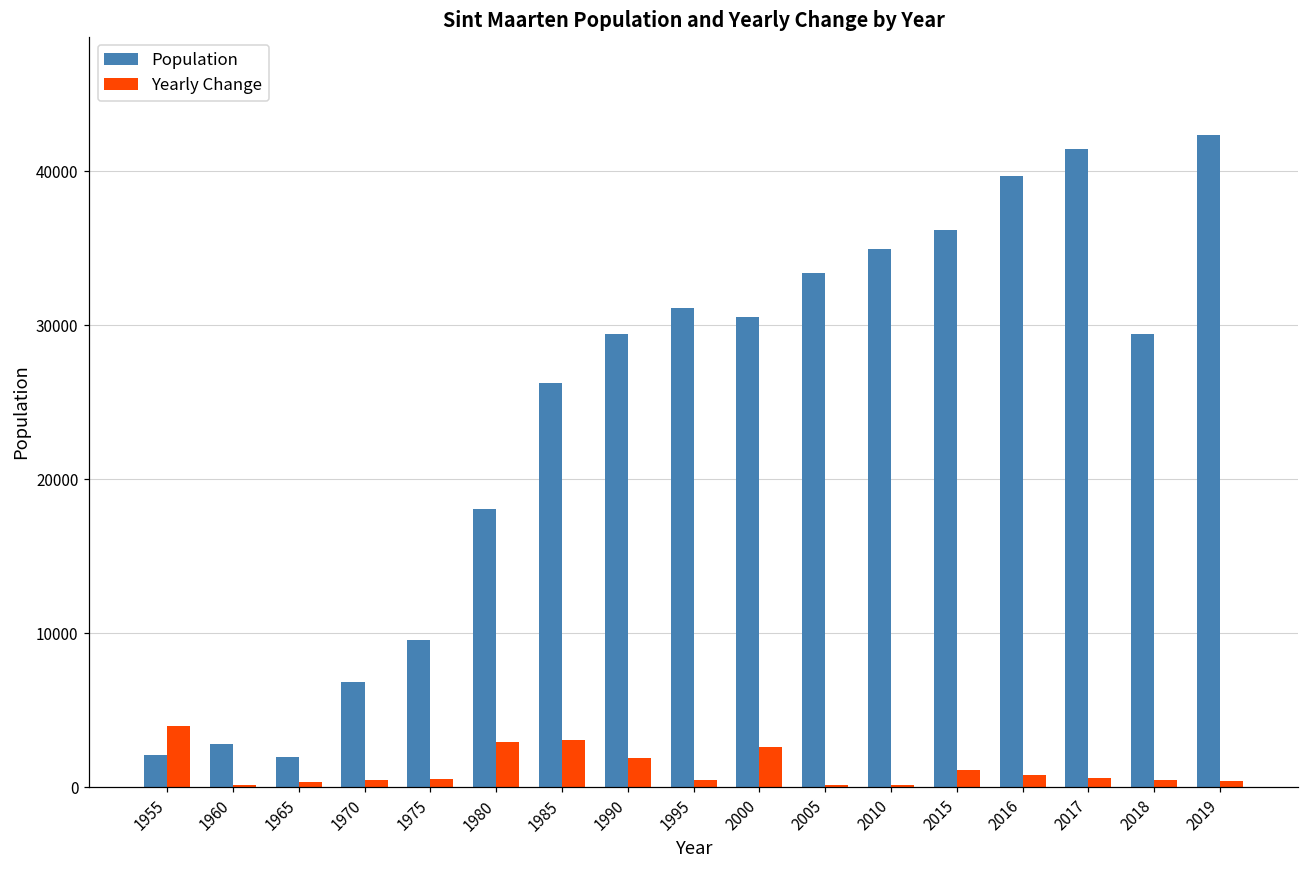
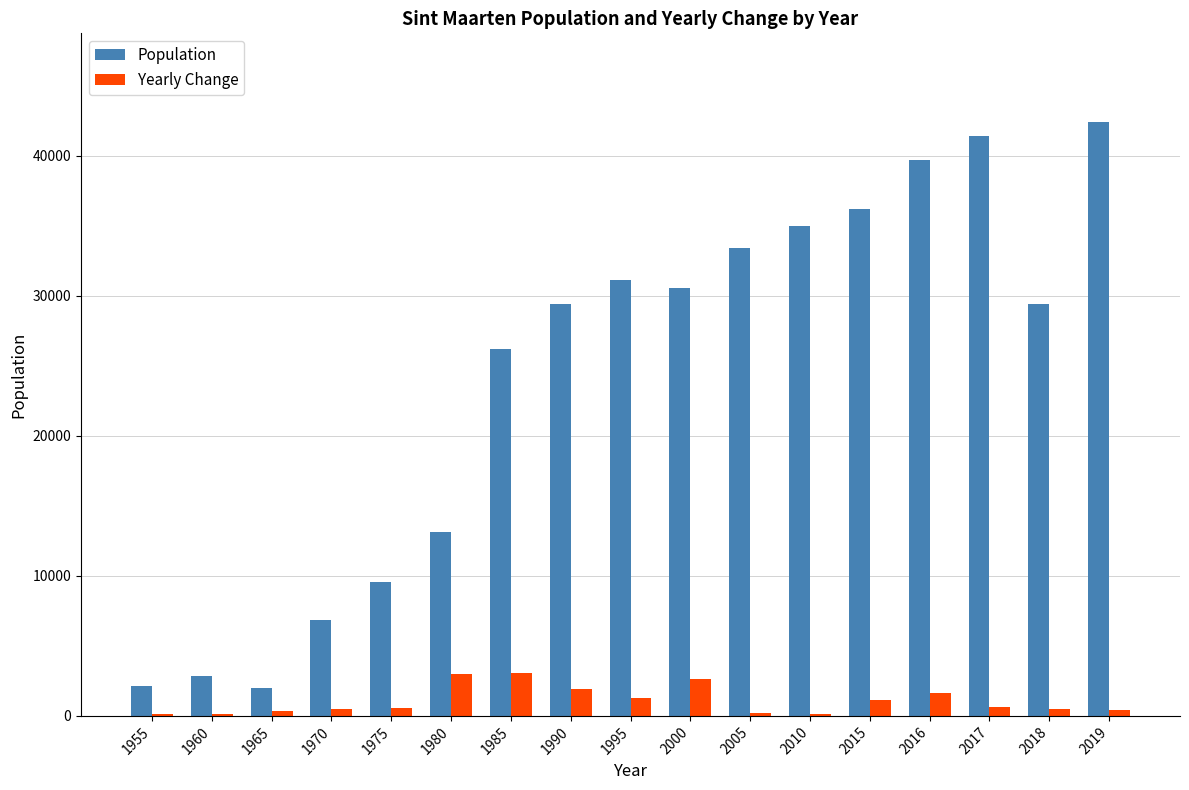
  {
    "Population": {
      "1955": 2100,
      "1960": 2800,
      "1965": 2000,
      "1970": 6900,
      "1975": 9600,
-     "1980": 18100,
+     "1980": 13100,
      "1985": 26200,
      "1990": 29400,
      "1995": 31200,
      "2000": 30500,
      "2005": 33400,
      "2010": 35000,
      "2015": 36200,
      "2016": 39700,
      "2017": 41400,
      "2018": 29400,
      "2019": 42400
    },
    "Yearly Change": {
-     "1955": 4000,
+     "1955": 100,
      "1965": 300,
      "1970": 500,
      "1975": 500,
      "1980": 3000,
      "1985": 3100,
      "1990": 1900,
-     "1995": 500,
+     "1995": 1300,
      "2000": 2600,
      "2015": 1200,
-     "2016": 800,
+     "2016": 1600,
      "2017": 600,
      "2018": 500,
      "2019": 400
    }
  }
